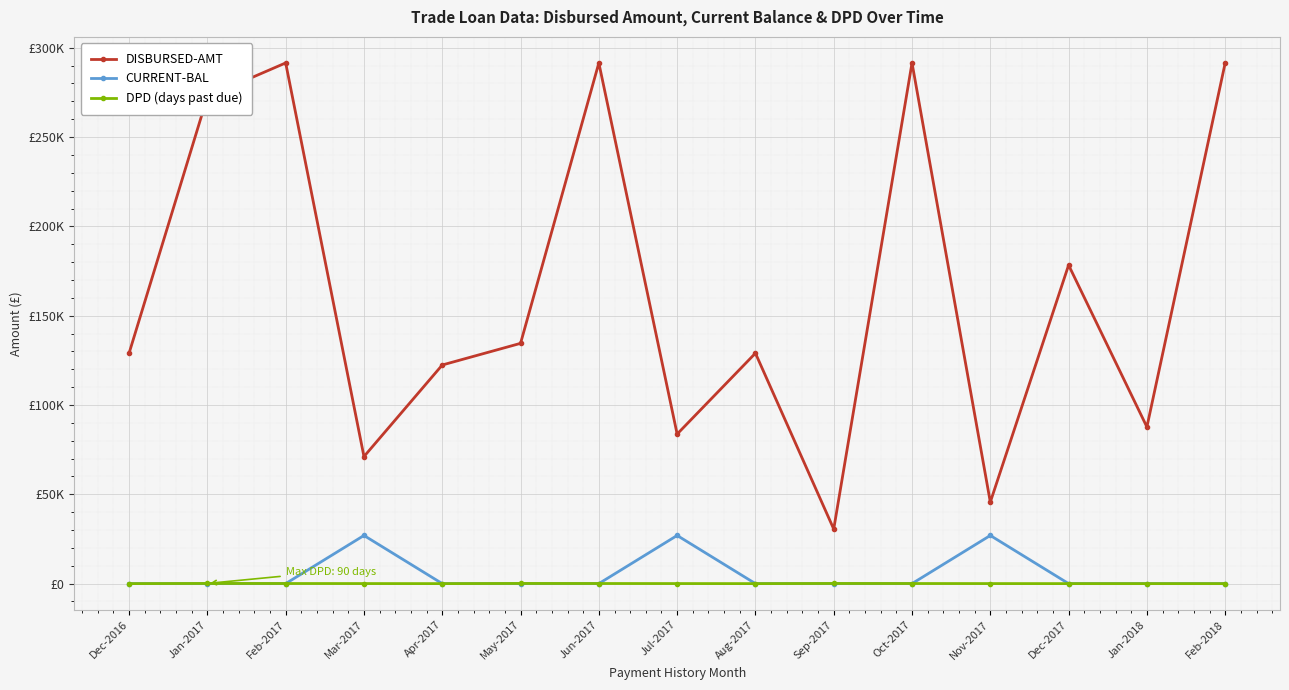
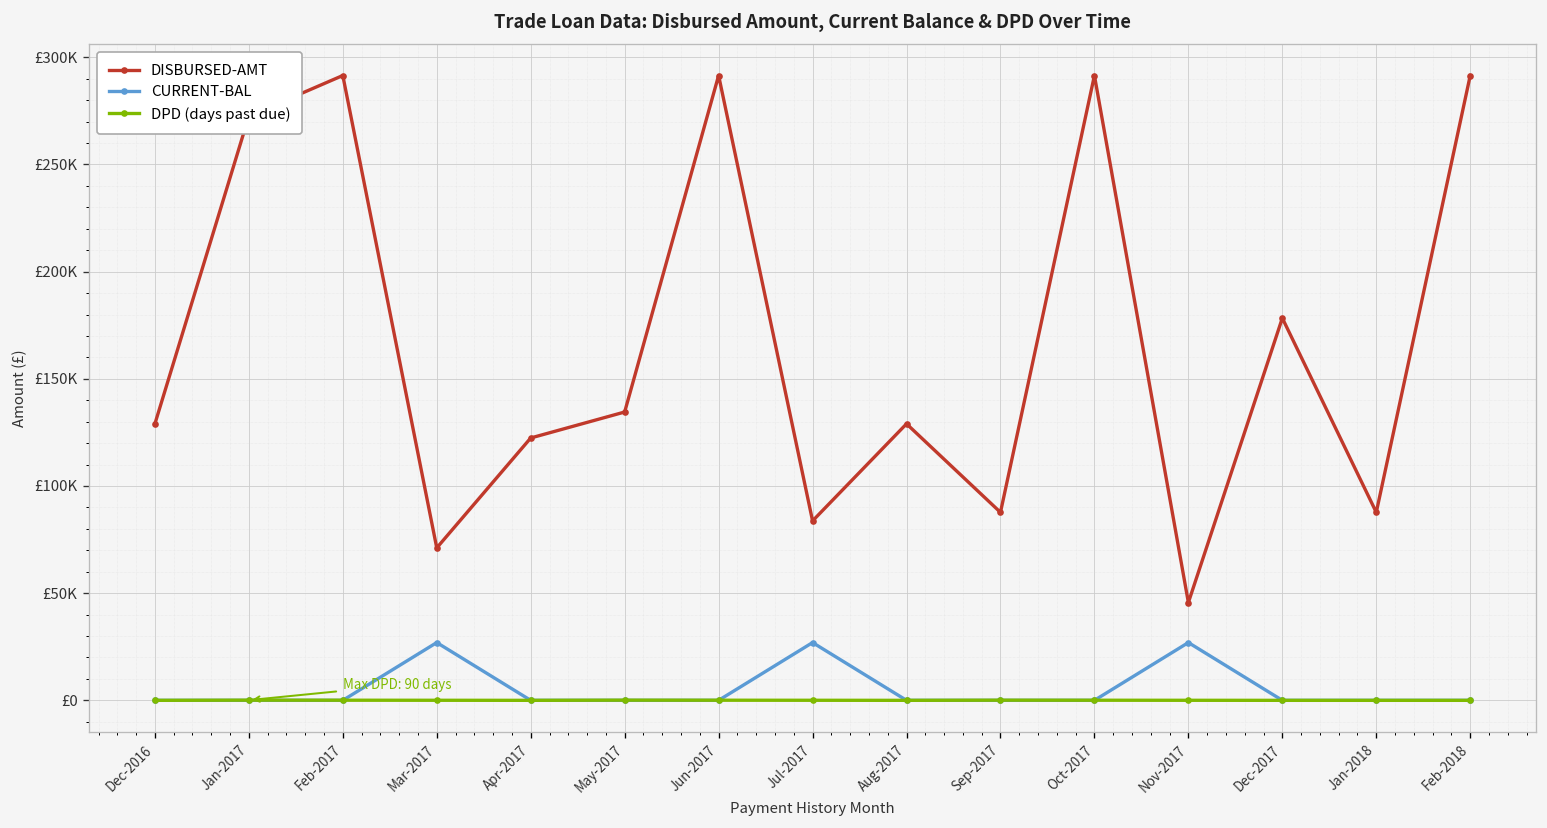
  {
    "DISBURSED-AMT": {
      "Dec-2016": "£129000",
      "Feb-2017": "£292000",
      "Mar-2017": "£71000",
      "Apr-2017": "£122000",
      "May-2017": "£135000",
      "Jun-2017": "£292000",
      "Jul-2017": "£84000",
      "Aug-2017": "£129000",
-     "Sep-2017": "£31000",
+     "Sep-2017": "£88000",
      "Oct-2017": "£292000",
      "Nov-2017": "£46000",
      "Dec-2017": "£178000",
      "Jan-2018": "£88000",
      "Feb-2018": "£292000"
    },
    "CURRENT-BAL": {
      "Mar-2017": "£27000",
      "Jul-2017": "£27000",
      "Nov-2017": "£27000"
    },
    "DPD (days past due)": {
      "Jul-2017": "£0",
      "Nov-2017": "£0"
    }
  }
